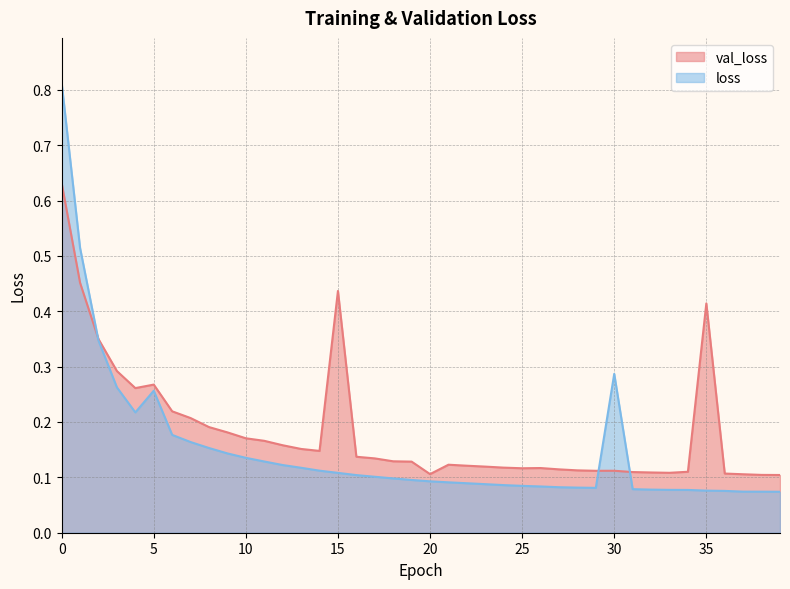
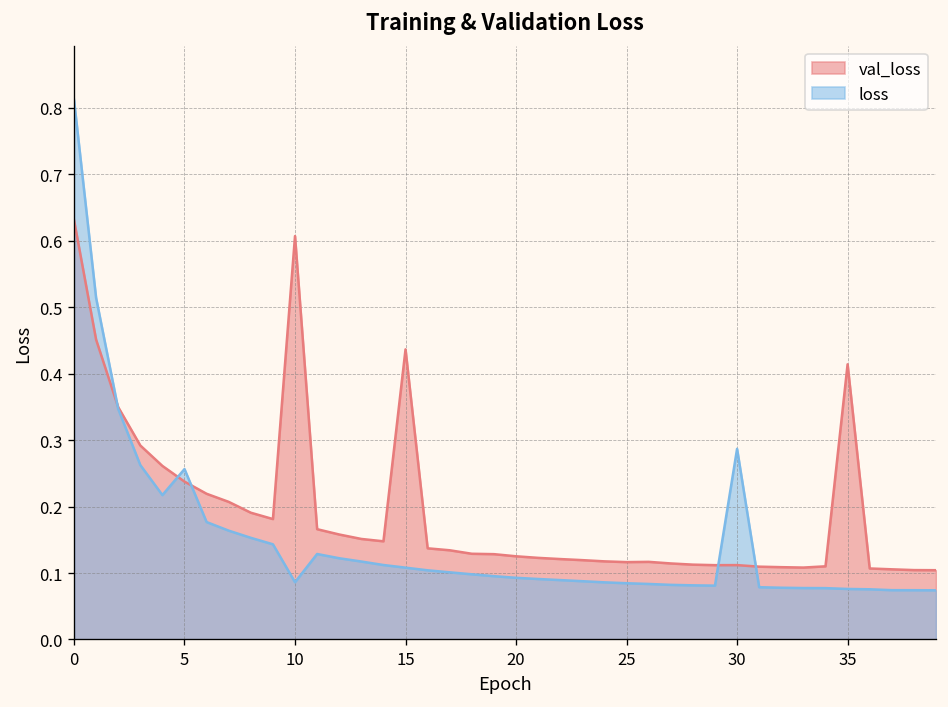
  {
    "val_loss": {
      "0": 0.63,
-     "5": 0.27,
-     "10": 0.17,
+     "5": 0.24,
+     "10": 0.61,
      "15": 0.44,
-     "20": 0.11,
+     "20": 0.13,
      "25": 0.12,
      "30": 0.11,
      "35": 0.41
    },
    "loss": {
      "0": 0.81,
      "5": 0.26,
-     "10": 0.14,
+     "10": 0.09,
      "15": 0.11,
      "20": 0.09,
      "25": 0.08,
      "30": 0.29,
      "35": 0.08
    }
  }
